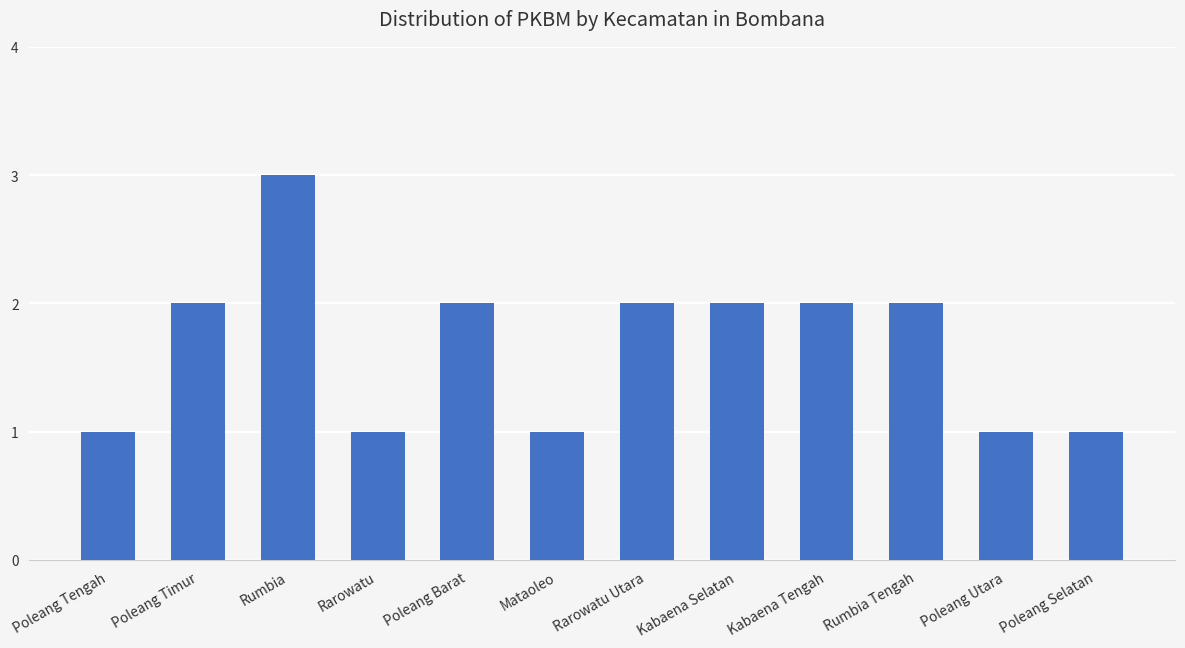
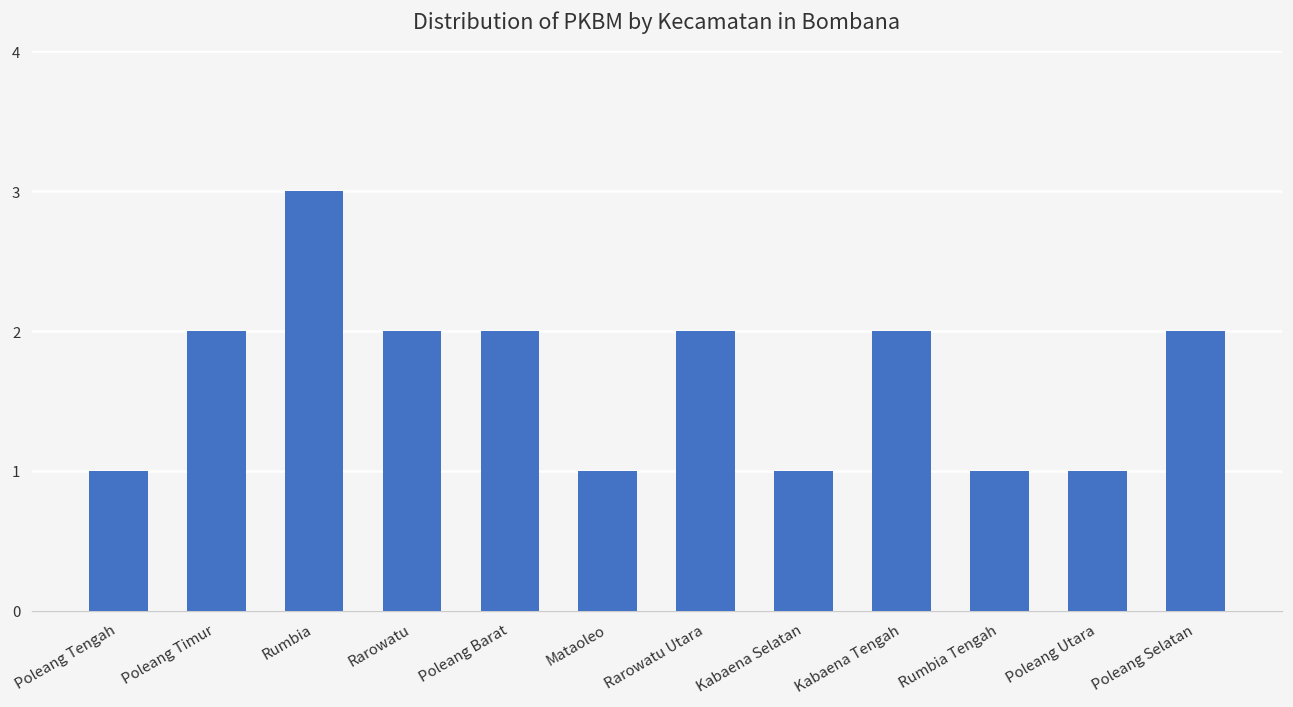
  {
    "Poleang Tengah": 1,
    "Poleang Timur": 2,
    "Rumbia": 3,
-   "Rarowatu": 1,
+   "Rarowatu": 2,
    "Poleang Barat": 2,
    "Mataoleo": 1,
    "Rarowatu Utara": 2,
-   "Kabaena Selatan": 2,
+   "Kabaena Selatan": 1,
    "Kabaena Tengah": 2,
-   "Rumbia Tengah": 2,
+   "Rumbia Tengah": 1,
    "Poleang Utara": 1,
-   "Poleang Selatan": 1
+   "Poleang Selatan": 2
  }
